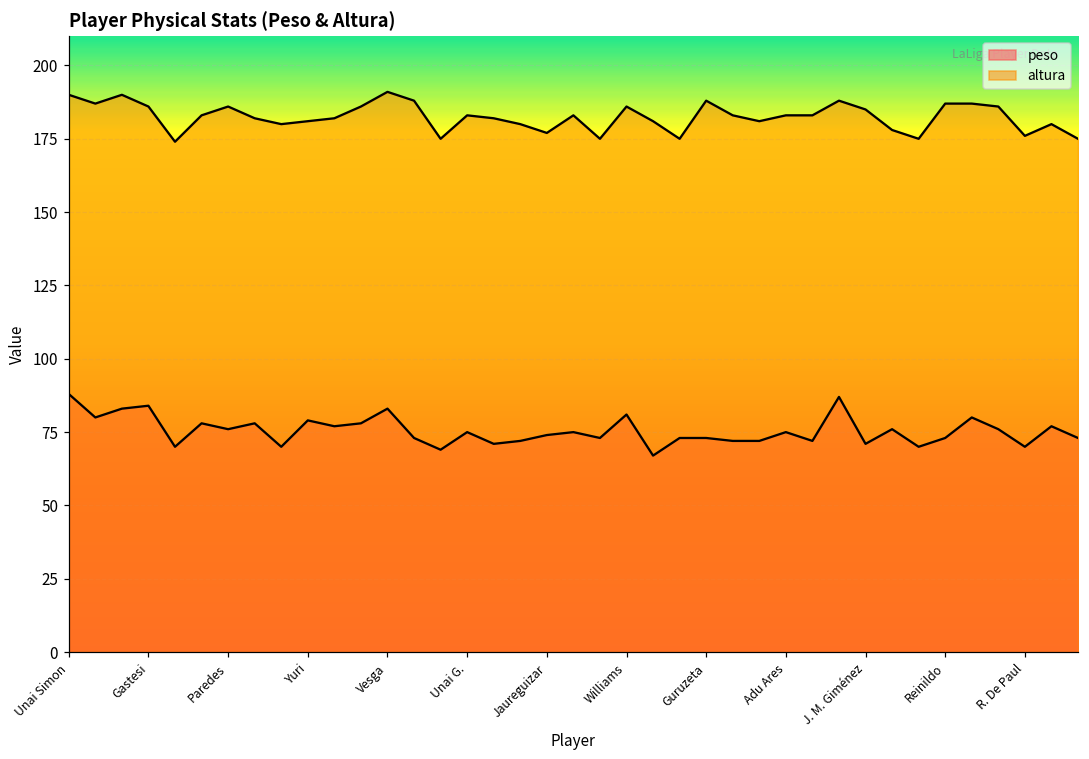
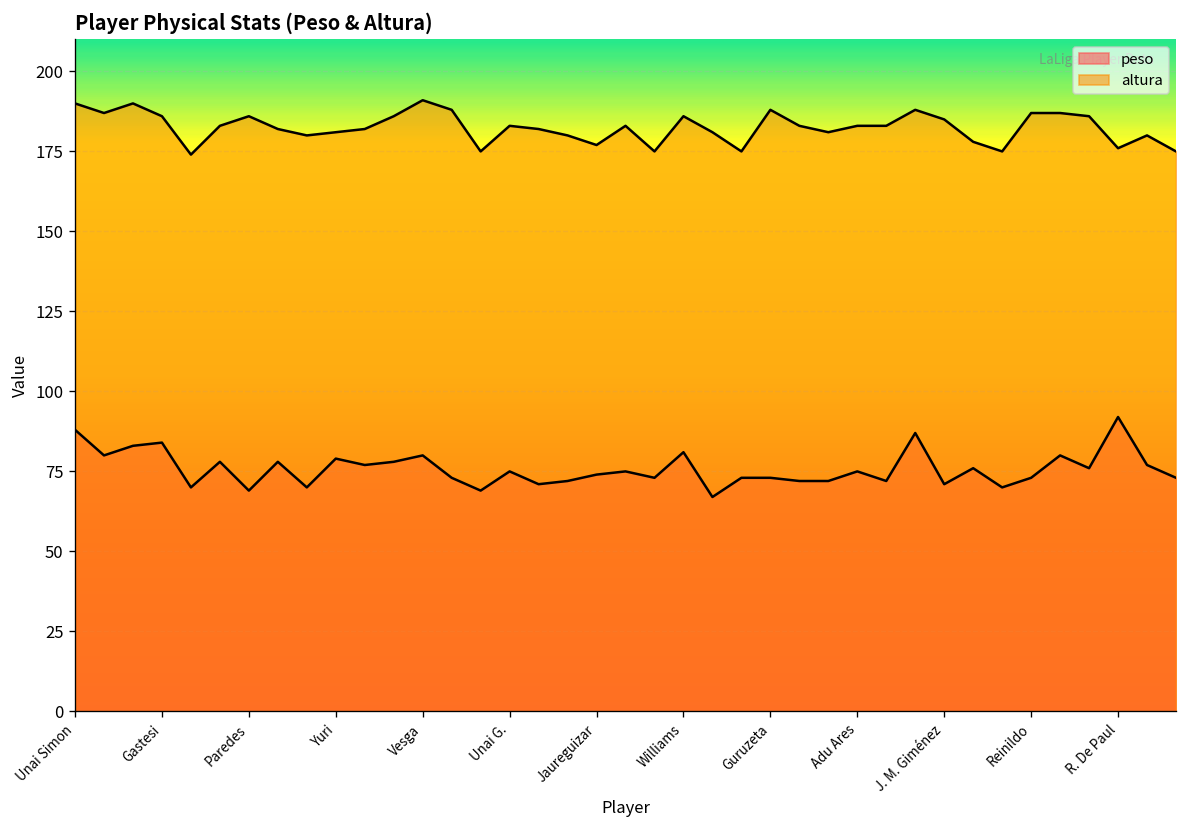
  {
    "peso": {
      "Unai Simon": 88,
      "Gastesi": 84,
-     "Paredes": 76,
+     "Paredes": 69,
      "Yuri": 79,
-     "Vesga": 83,
+     "Vesga": 80,
      "Unai G.": 75,
      "Jaureguizar": 74,
      "Williams": 81,
      "Guruzeta": 73,
      "Adu Ares": 75,
      "J. M. Giménez": 71,
      "Reinildo": 73,
-     "R. De Paul": 70
+     "R. De Paul": 92
    },
    "altura": {
      "Unai Simon": 190,
      "Gastesi": 186,
      "Paredes": 186,
      "Yuri": 181,
      "Vesga": 191,
      "Unai G.": 183,
      "Jaureguizar": 177,
      "Williams": 186,
      "Guruzeta": 188,
      "Adu Ares": 183,
      "J. M. Giménez": 185,
      "Reinildo": 187,
      "R. De Paul": 176
    }
  }
